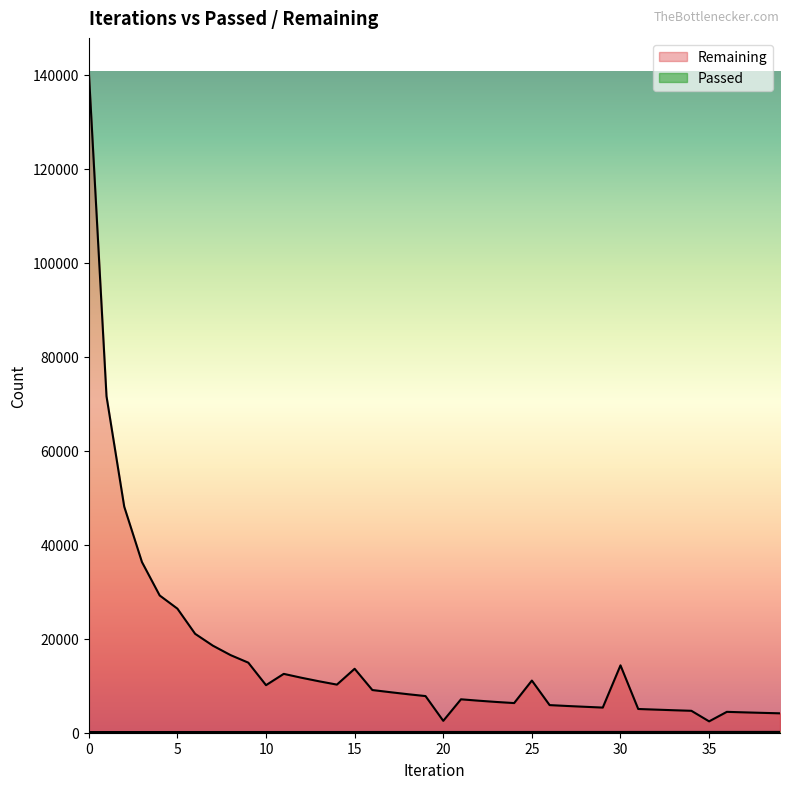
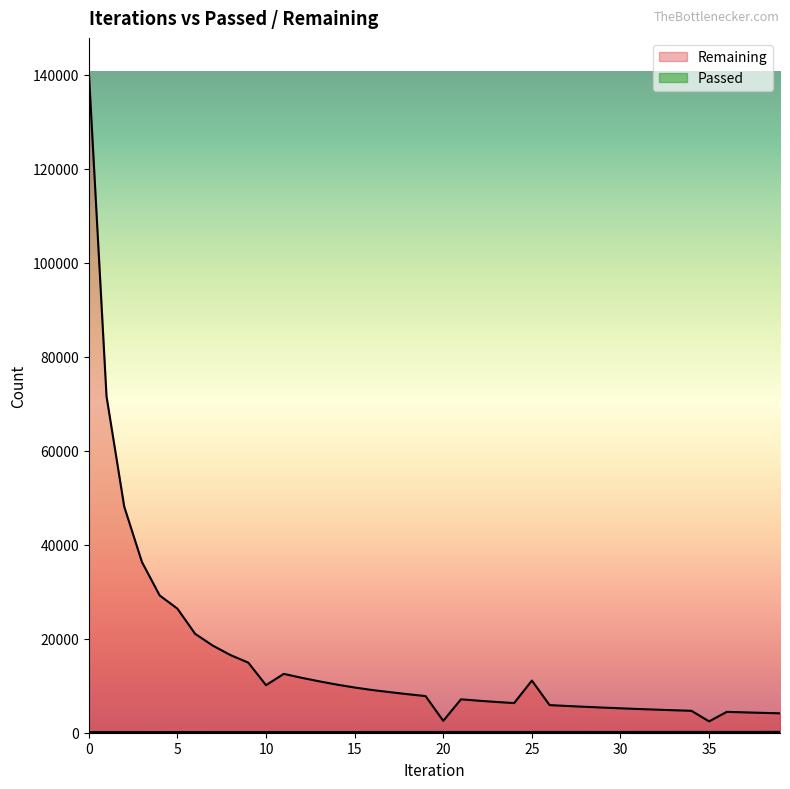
  {
    "Remaining": {
      "0": 141000,
      "5": 26000,
      "10": 10000,
-     "15": 14000,
+     "15": 10000,
      "20": 3000,
      "25": 11000,
-     "30": 14000,
+     "30": 5000,
      "35": 2000
    },
    "Passed": {
      "0": 0,
      "5": 0,
      "10": 0,
      "15": 0,
      "20": 0,
      "25": 0,
      "30": 0,
      "35": 0
    }
  }
